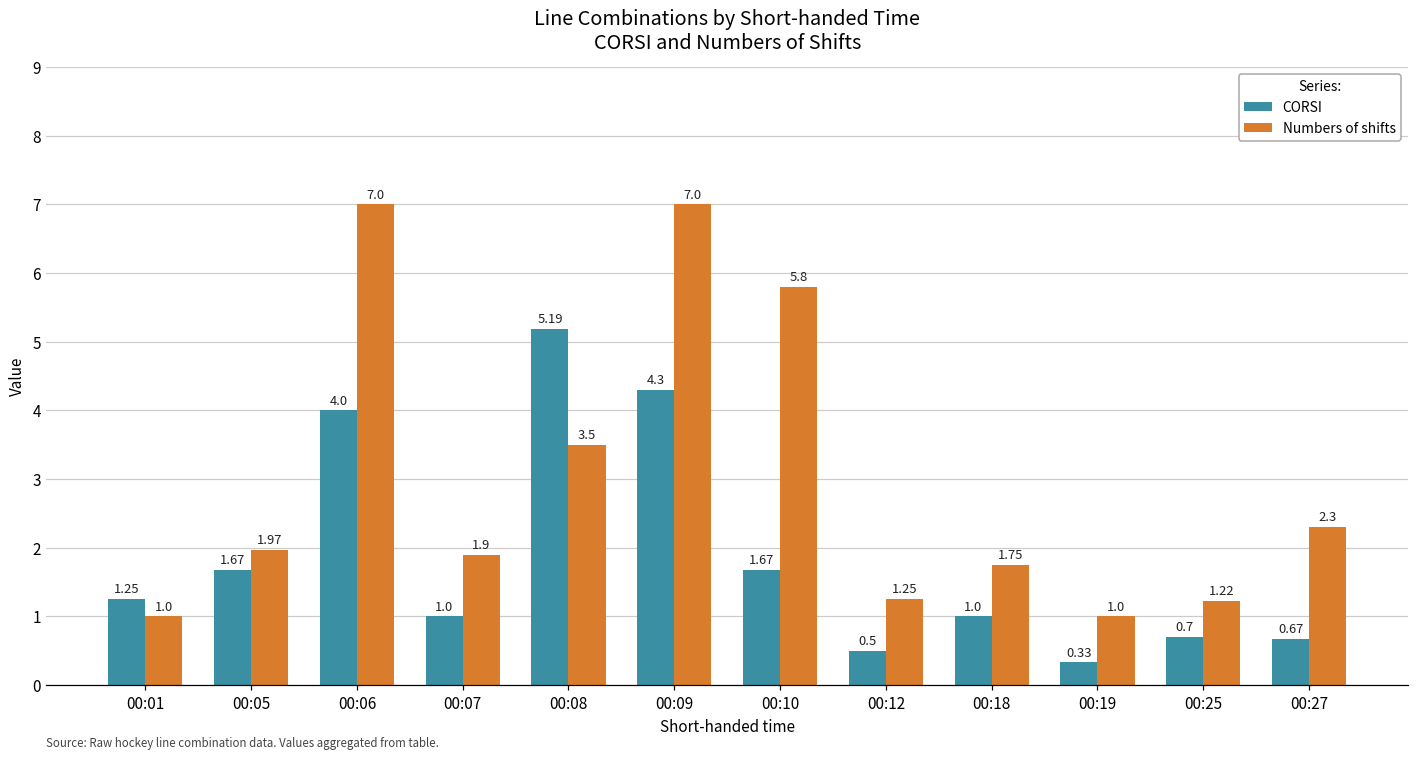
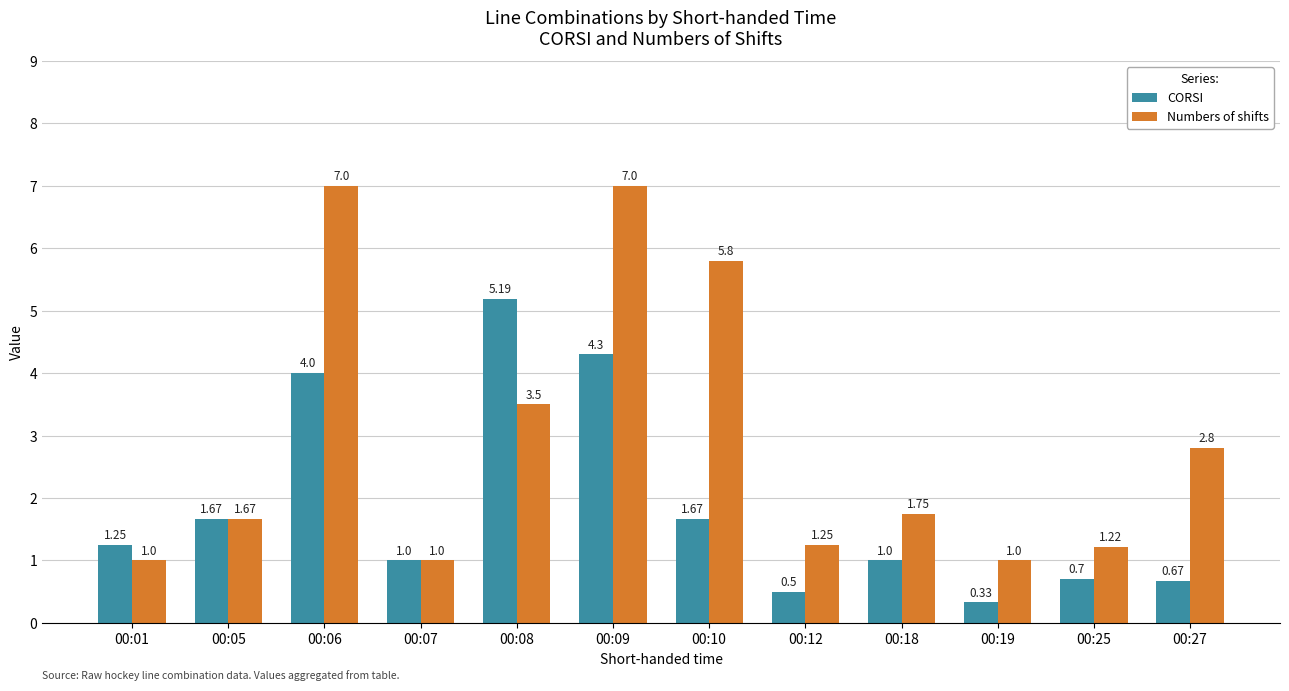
  {
    "CORSI": {
      "00:01": 1.25,
      "00:05": 1.67,
      "00:06": 4.0,
      "00:07": 1.0,
      "00:08": 5.19,
      "00:09": 4.3,
      "00:10": 1.67,
      "00:12": 0.5,
      "00:18": 1.0,
      "00:19": 0.33,
      "00:25": 0.7,
      "00:27": 0.67
    },
    "Numbers of shifts": {
      "00:01": 1.0,
-     "00:05": 1.97,
+     "00:05": 1.67,
      "00:06": 7.0,
-     "00:07": 1.9,
+     "00:07": 1.0,
      "00:08": 3.5,
      "00:09": 7.0,
      "00:10": 5.8,
      "00:12": 1.25,
      "00:18": 1.75,
      "00:19": 1.0,
      "00:25": 1.22,
-     "00:27": 2.3
+     "00:27": 2.8
    }
  }
